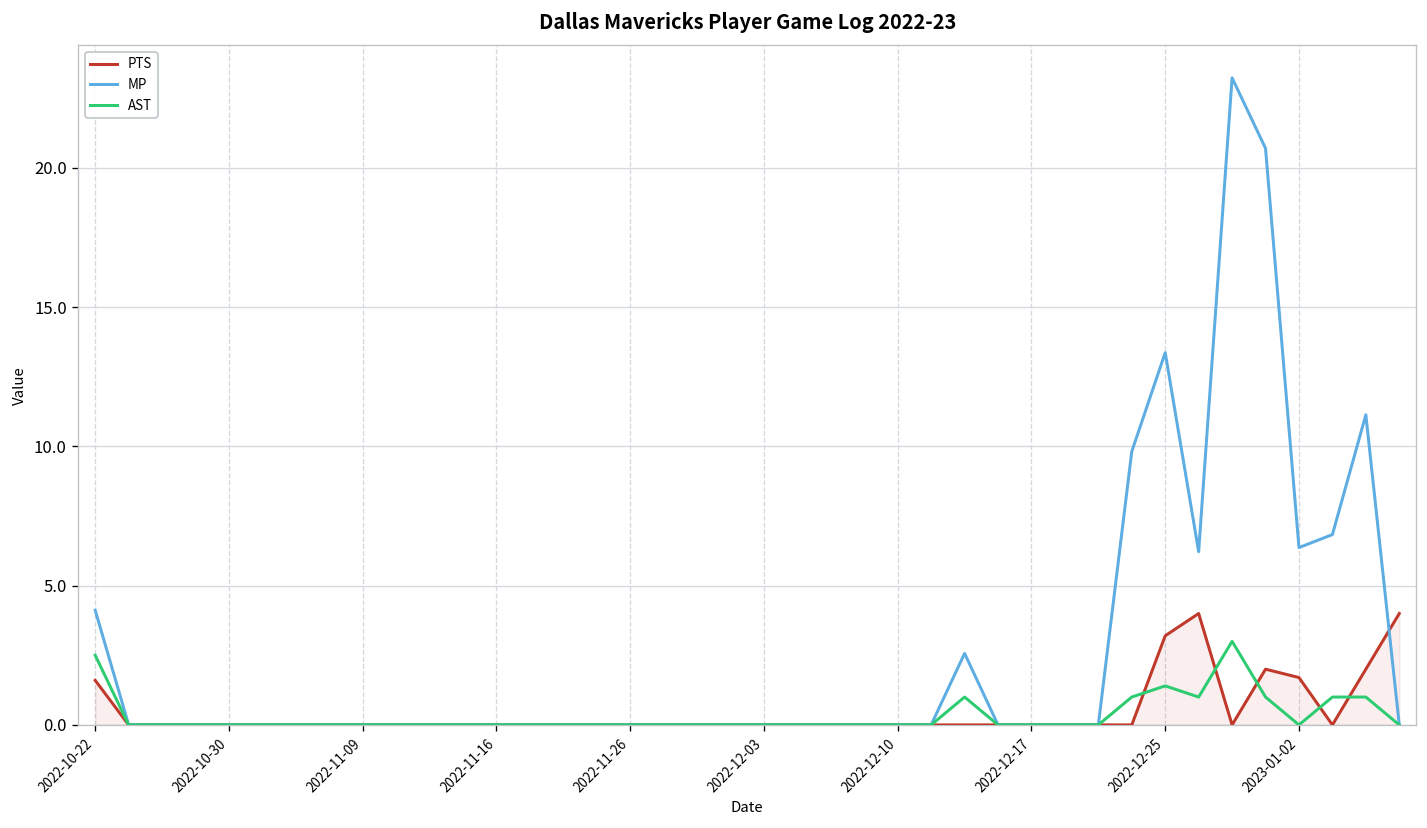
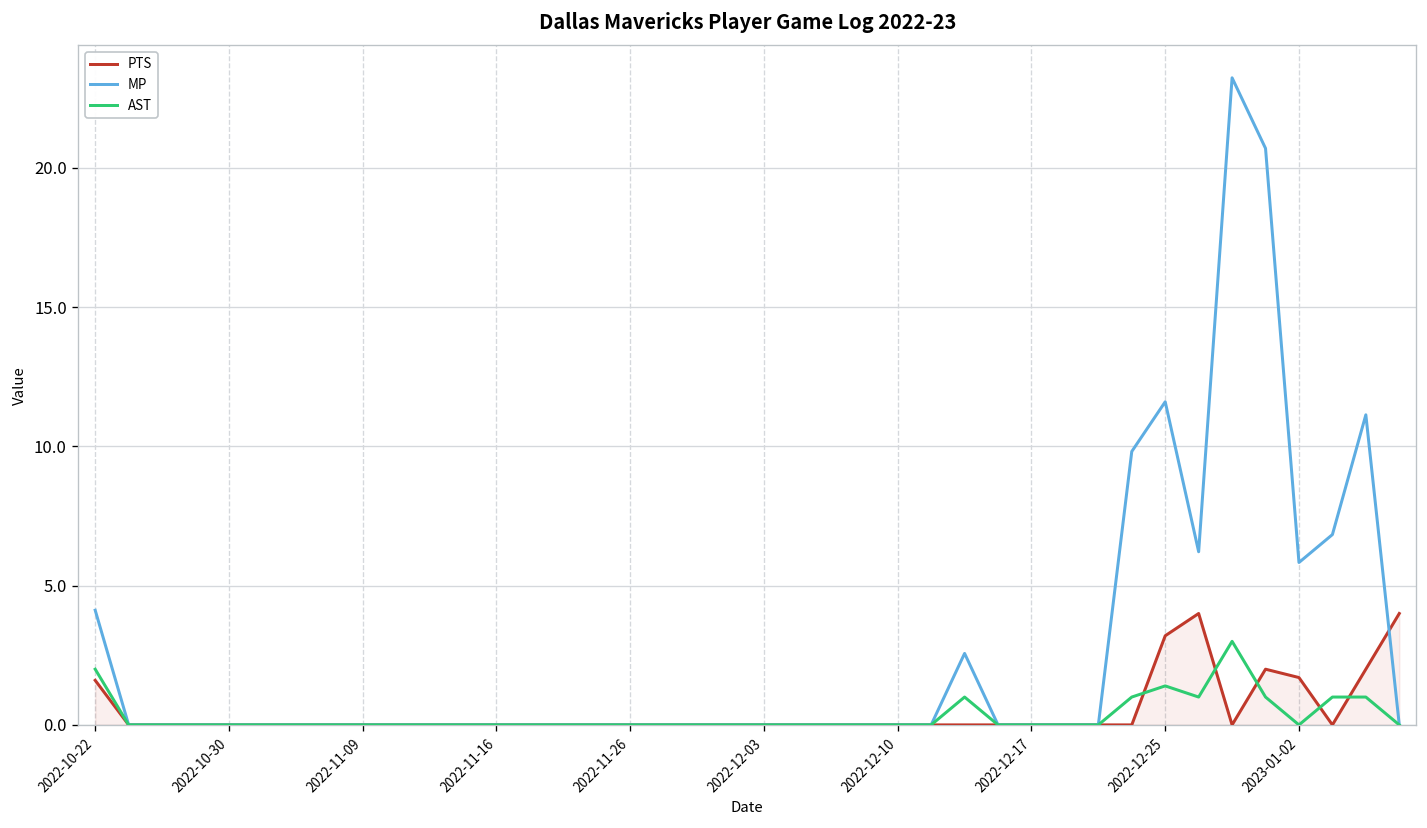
  {
    "PTS": {
      "2022-10-22": 1.6,
      "2022-12-25": 3.2,
      "2023-01-02": 1.7
    },
    "MP": {
      "2022-10-22": 4.1,
-     "2022-12-25": 13.4,
-     "2023-01-02": 6.4
+     "2022-12-25": 11.6,
+     "2023-01-02": 5.8
    },
    "AST": {
-     "2022-10-22": 2.5,
+     "2022-10-22": 2.0,
      "2022-12-25": 1.4,
      "2023-01-02": 0.0
    }
  }
